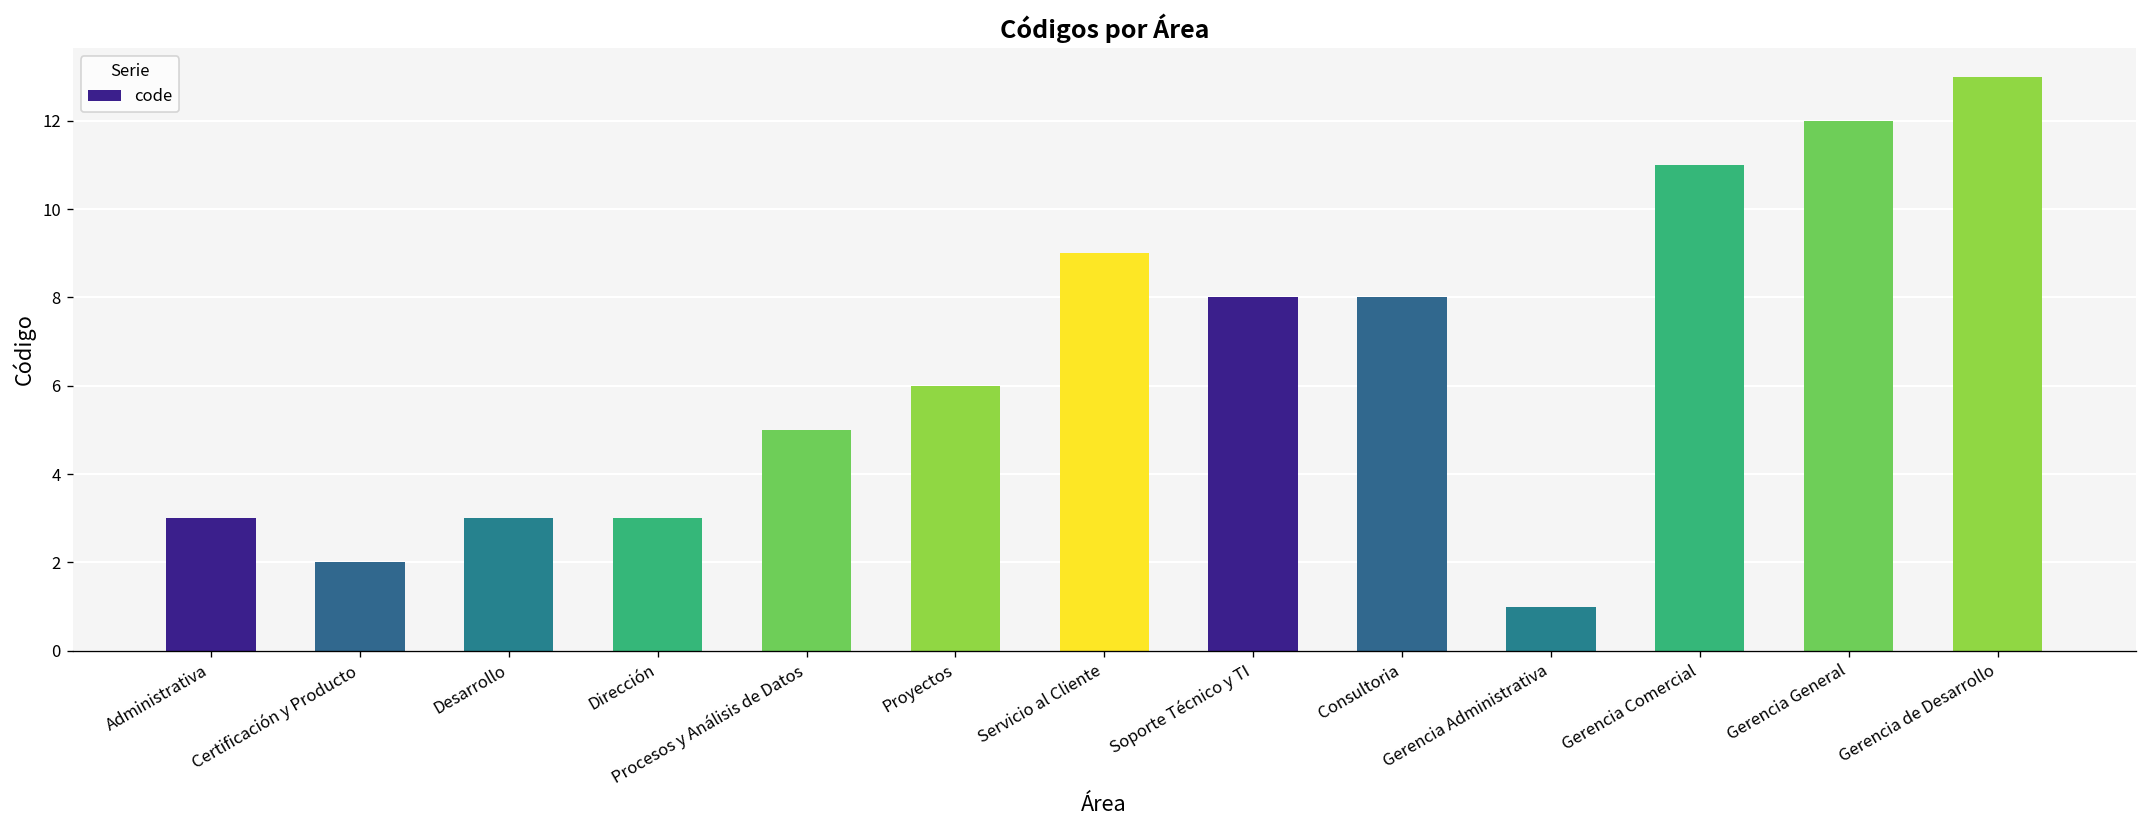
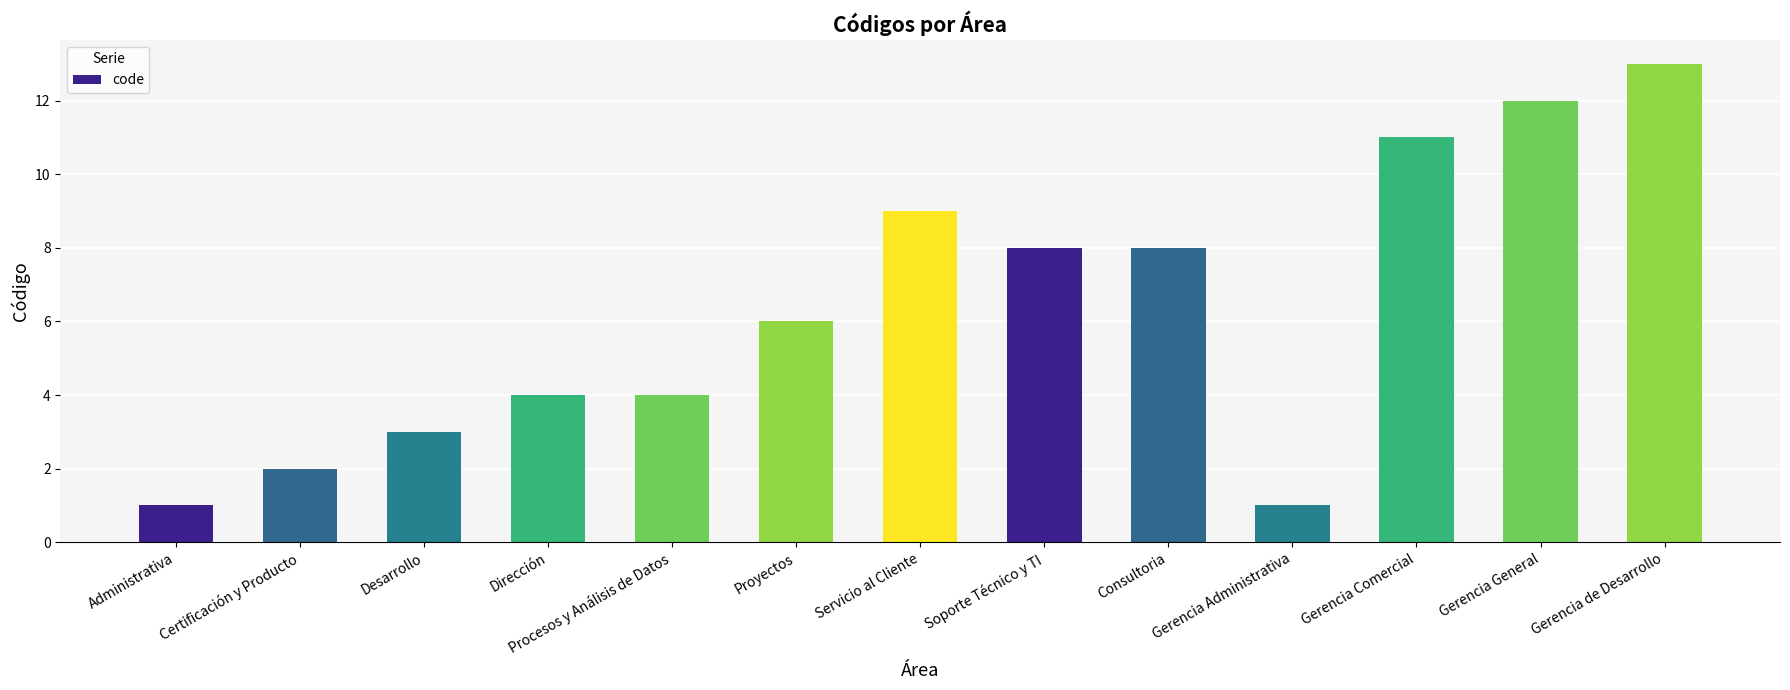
  {
-   "Administrativa": 3,
+   "Administrativa": 1,
    "Certificación y Producto": 2,
    "Desarrollo": 3,
-   "Dirección": 3,
-   "Procesos y Análisis de Datos": 5,
+   "Dirección": 4,
+   "Procesos y Análisis de Datos": 4,
    "Proyectos": 6,
    "Servicio al Cliente": 9,
    "Soporte Técnico y TI": 8,
    "Consultoria": 8,
    "Gerencia Administrativa": 1,
    "Gerencia Comercial": 11,
    "Gerencia General": 12,
    "Gerencia de Desarrollo": 13
  }
